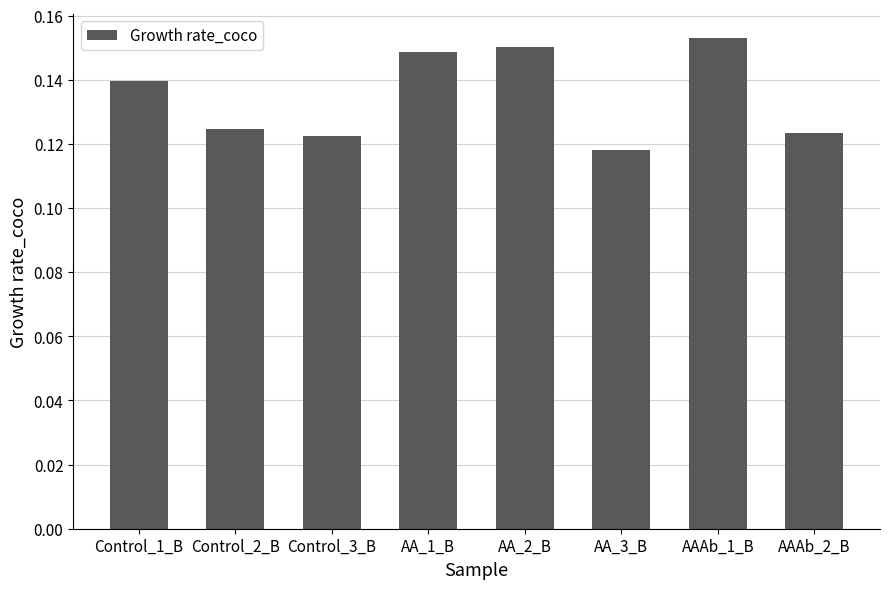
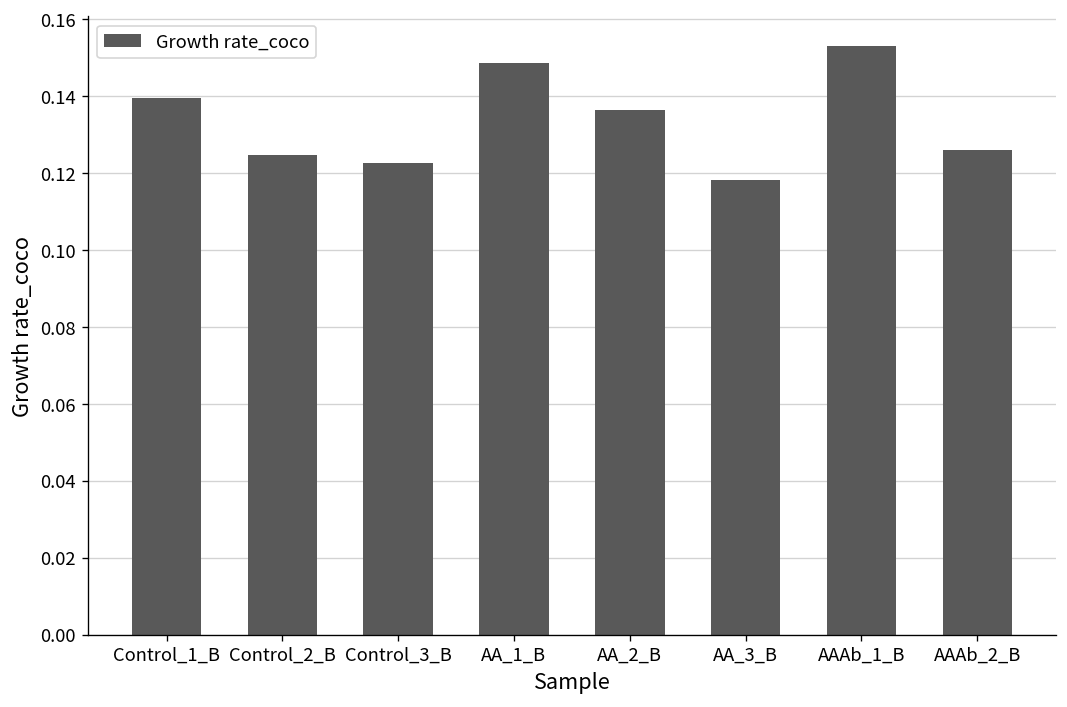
  {
    "Control_1_B": 0.140,
    "Control_2_B": 0.125,
    "Control_3_B": 0.123,
    "AA_1_B": 0.149,
-   "AA_2_B": 0.150,
+   "AA_2_B": 0.136,
    "AA_3_B": 0.118,
    "AAAb_1_B": 0.153,
-   "AAAb_2_B": 0.123
+   "AAAb_2_B": 0.126
  }
